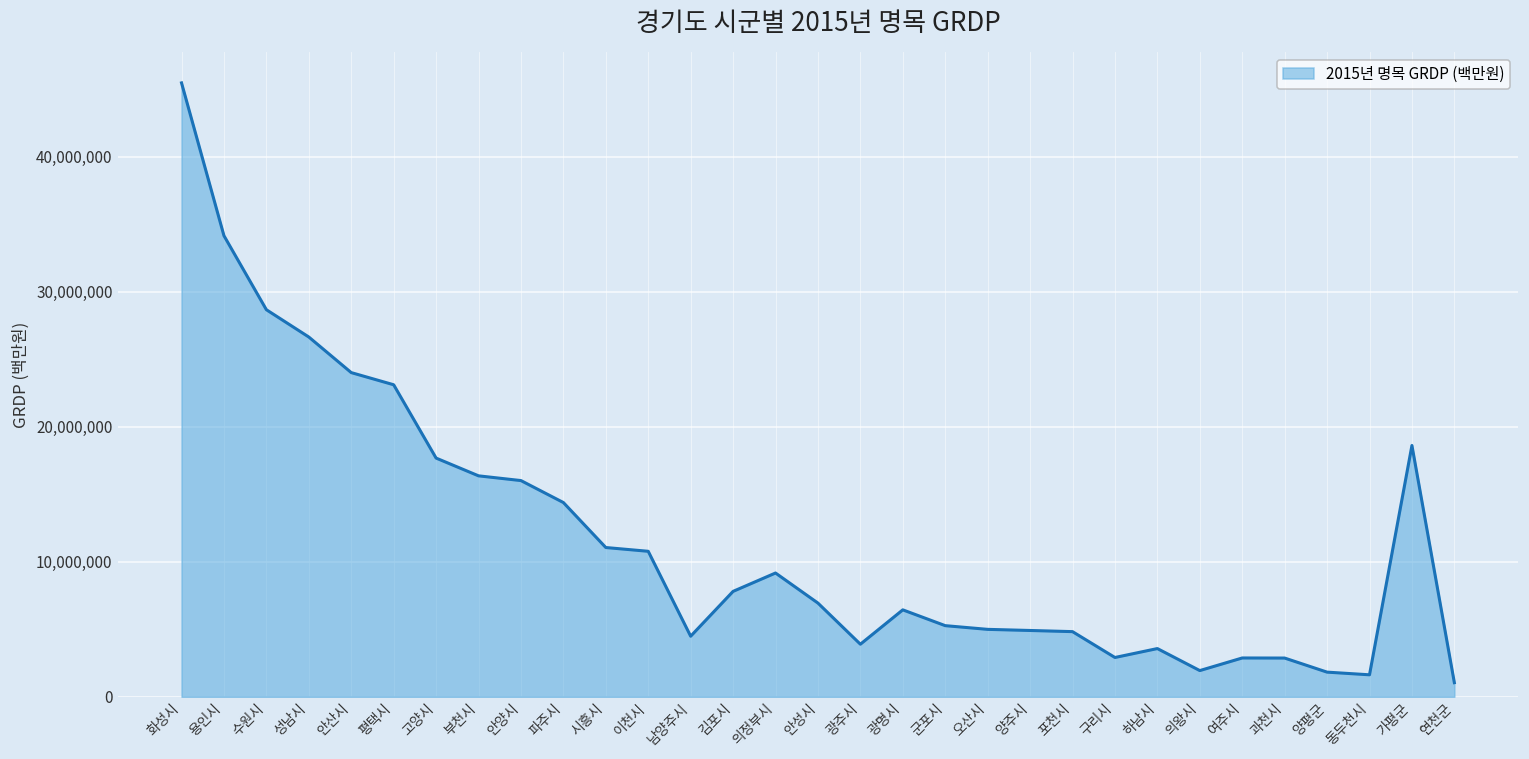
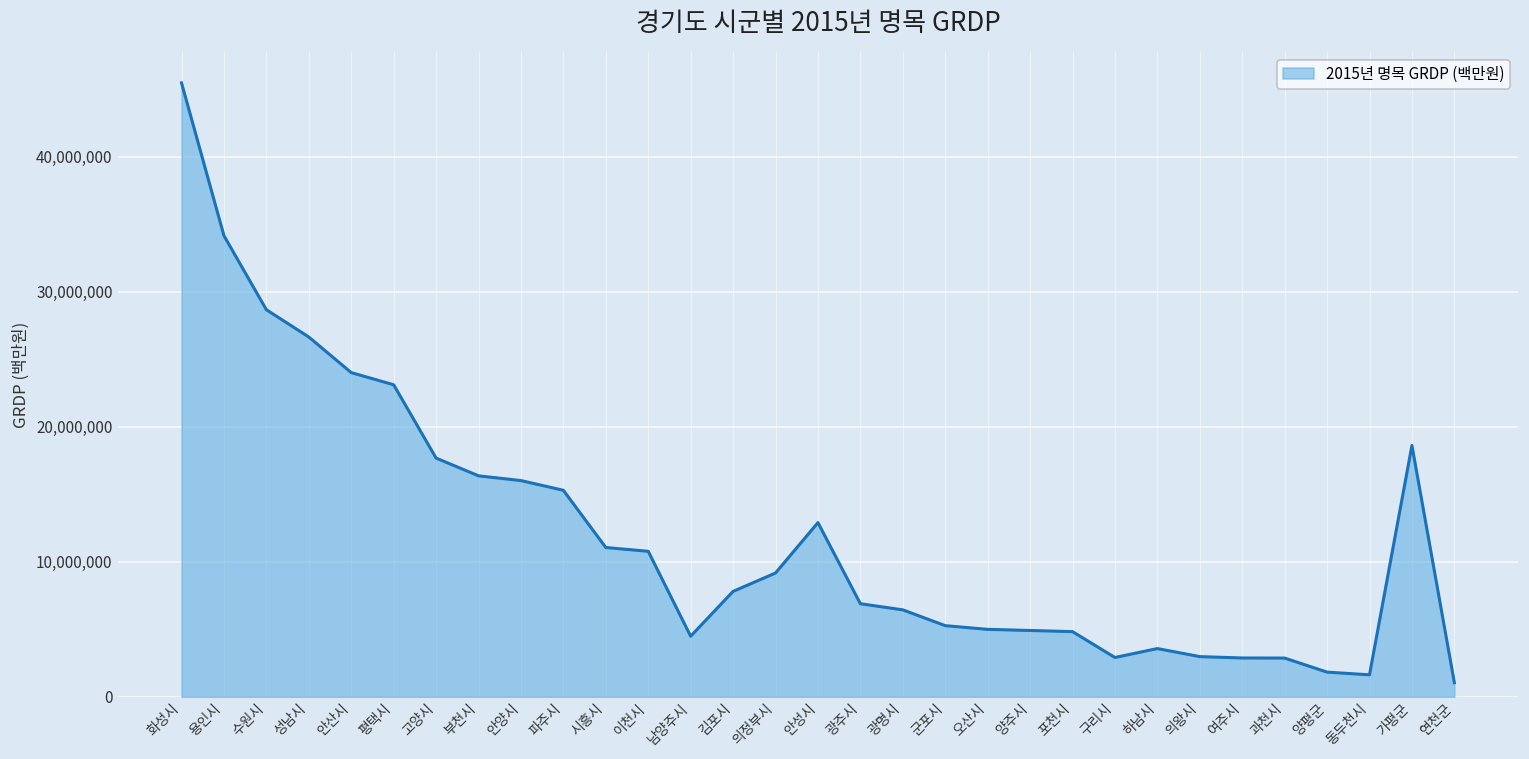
  {
    "화성시": "45,500,000",
    "용인시": "34,100,000",
    "수원시": "28,700,000",
    "성남시": "26,600,000",
    "안산시": "24,000,000",
    "평택시": "23,100,000",
    "고양시": "17,700,000",
    "부천시": "16,400,000",
    "안양시": "16,000,000",
-   "파주시": "14,400,000",
+   "파주시": "15,300,000",
    "시흥시": "11,100,000",
    "이천시": "10,800,000",
    "남양주시": "4,500,000",
    "김포시": "7,800,000",
    "의정부시": "9,200,000",
-   "안성시": "6,900,000",
-   "광주시": "3,900,000",
+   "안성시": "12,900,000",
+   "광주시": "6,900,000",
    "광명시": "6,400,000",
    "군포시": "5,300,000",
    "오산시": "5,000,000",
    "양주시": "4,900,000",
    "포천시": "4,800,000",
    "구리시": "2,900,000",
    "하남시": "3,600,000",
-   "의왕시": "1,900,000",
+   "의왕시": "3,000,000",
    "여주시": "2,900,000",
    "과천시": "2,900,000",
    "양평군": "1,800,000",
    "동두천시": "1,600,000",
    "가평군": "18,600,000",
    "연천군": "1,000,000"
  }
